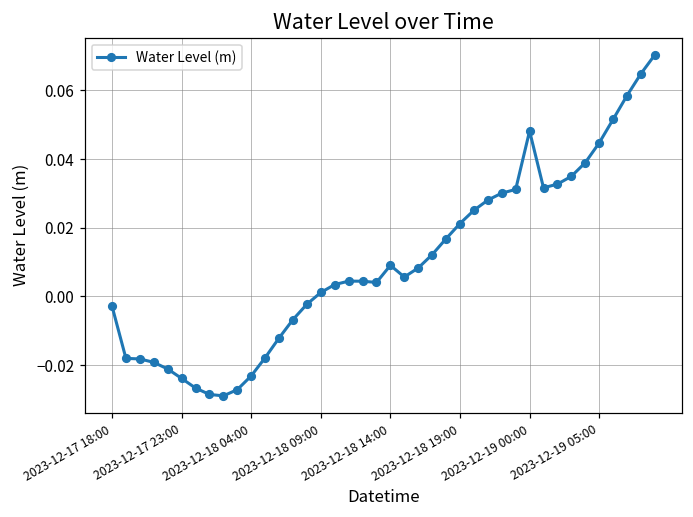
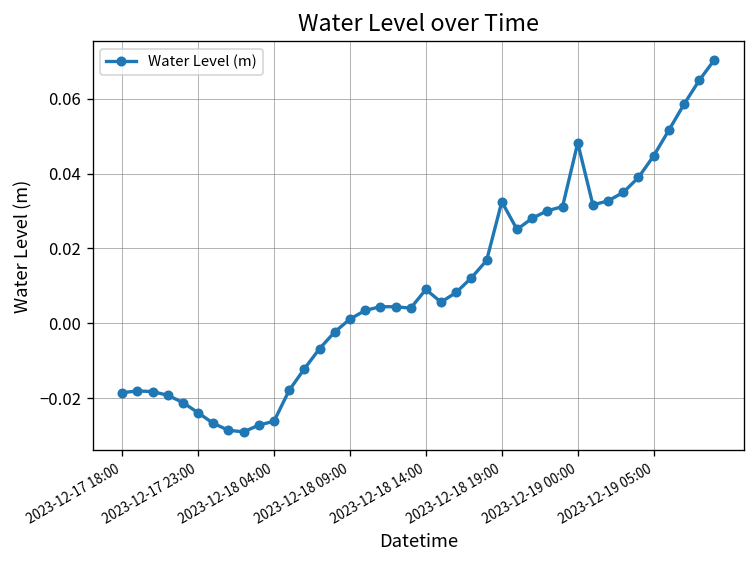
  {
-   "2023-12-17 18:00": -0.003,
+   "2023-12-17 18:00": -0.018,
    "2023-12-17 23:00": -0.024,
-   "2023-12-18 04:00": -0.023,
+   "2023-12-18 04:00": -0.026,
    "2023-12-18 09:00": 0.001,
    "2023-12-18 14:00": 0.009,
-   "2023-12-18 19:00": 0.021,
+   "2023-12-18 19:00": 0.032,
    "2023-12-19 00:00": 0.048,
    "2023-12-19 05:00": 0.045
  }
